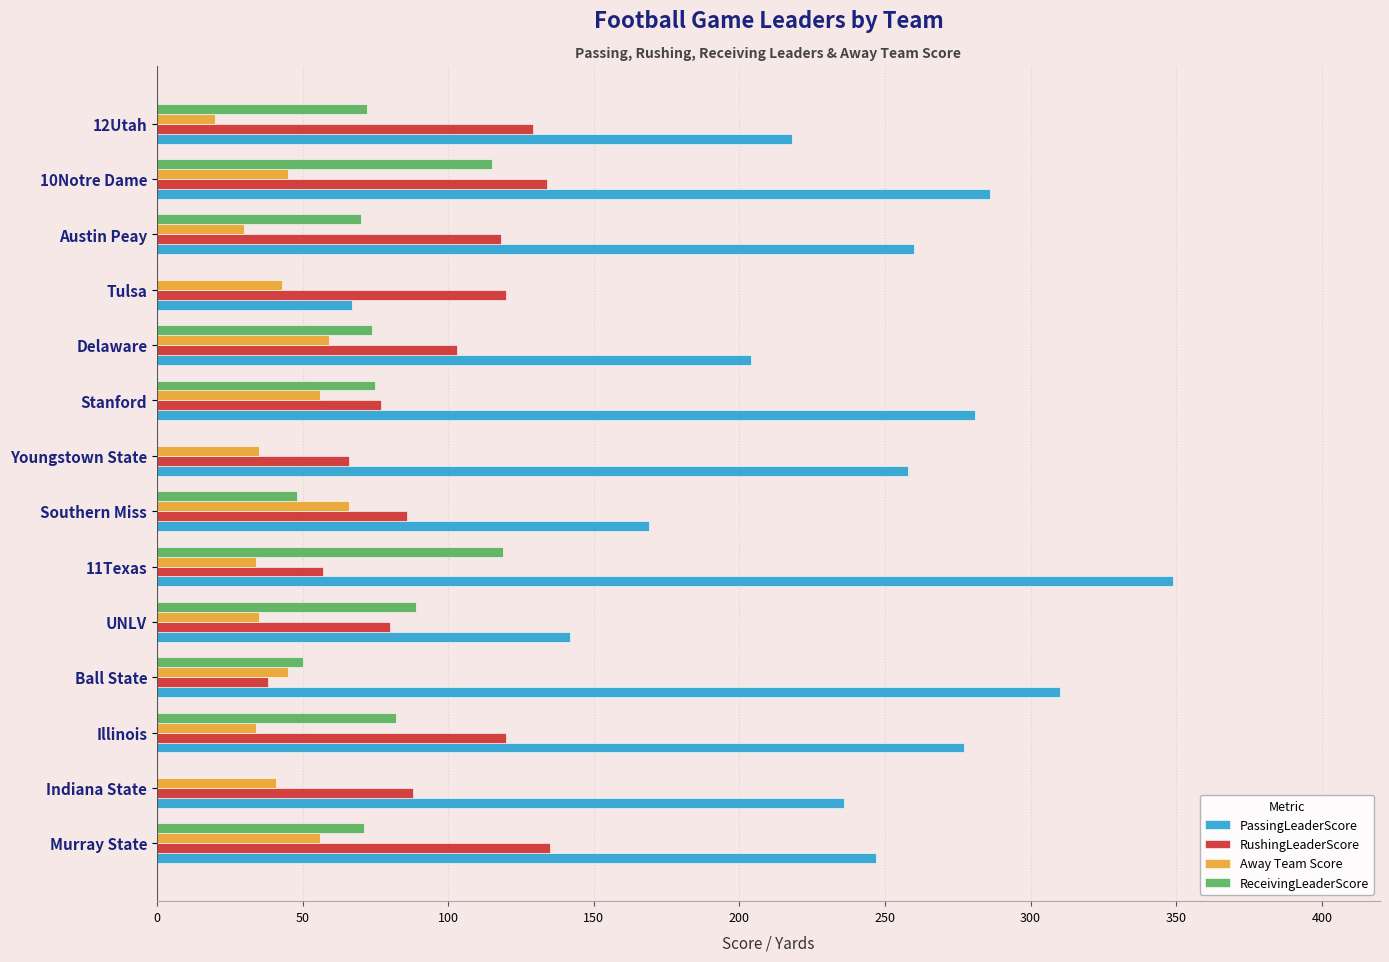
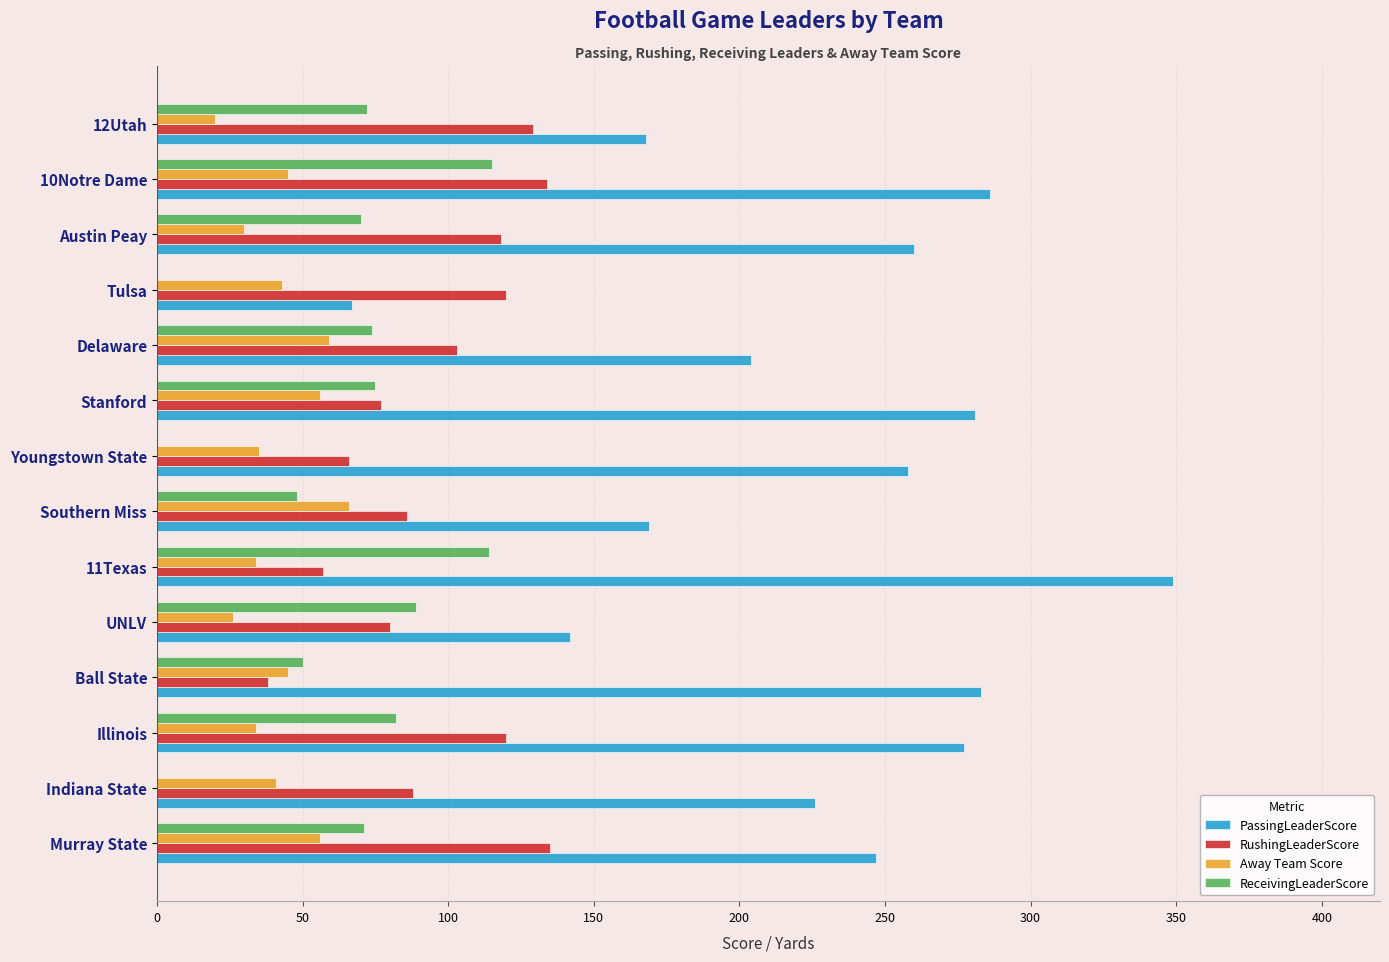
  {
    "PassingLeaderScore": {
-     "12Utah": 218,
+     "12Utah": 168,
      "10Notre Dame": 286,
      "Austin Peay": 260,
      "Tulsa": 67,
      "Delaware": 204,
      "Stanford": 281,
      "Youngstown State": 258,
      "Southern Miss": 169,
      "11Texas": 349,
      "UNLV": 142,
-     "Ball State": 310,
+     "Ball State": 283,
      "Illinois": 277,
-     "Indiana State": 236,
+     "Indiana State": 226,
      "Murray State": 247
    },
    "RushingLeaderScore": {
      "12Utah": 129,
      "10Notre Dame": 134,
      "Austin Peay": 118,
      "Tulsa": 120,
      "Delaware": 103,
      "Stanford": 77,
      "Youngstown State": 66,
      "Southern Miss": 86,
      "11Texas": 57,
      "UNLV": 80,
      "Ball State": 38,
      "Illinois": 120,
      "Indiana State": 88,
      "Murray State": 135
    },
    "Away Team Score": {
      "12Utah": 20,
      "10Notre Dame": 45,
      "Austin Peay": 30,
      "Tulsa": 43,
      "Delaware": 59,
      "Stanford": 56,
      "Youngstown State": 35,
      "Southern Miss": 66,
      "11Texas": 34,
-     "UNLV": 35,
+     "UNLV": 26,
      "Ball State": 45,
      "Illinois": 34,
      "Indiana State": 41,
      "Murray State": 56
    },
    "ReceivingLeaderScore": {
      "12Utah": 72,
      "10Notre Dame": 115,
      "Austin Peay": 70,
      "Tulsa": 0,
      "Delaware": 74,
      "Stanford": 75,
      "Youngstown State": 0,
      "Southern Miss": 48,
-     "11Texas": 119,
+     "11Texas": 114,
      "UNLV": 89,
      "Ball State": 50,
      "Illinois": 82,
      "Indiana State": 0,
      "Murray State": 71
    }
  }
